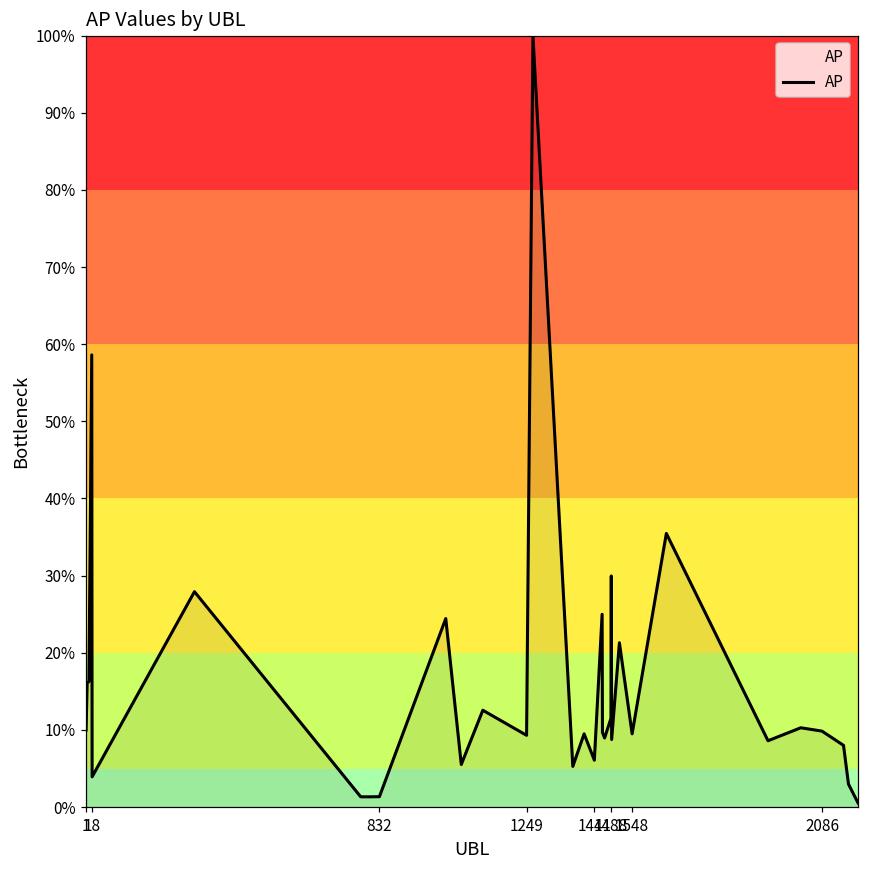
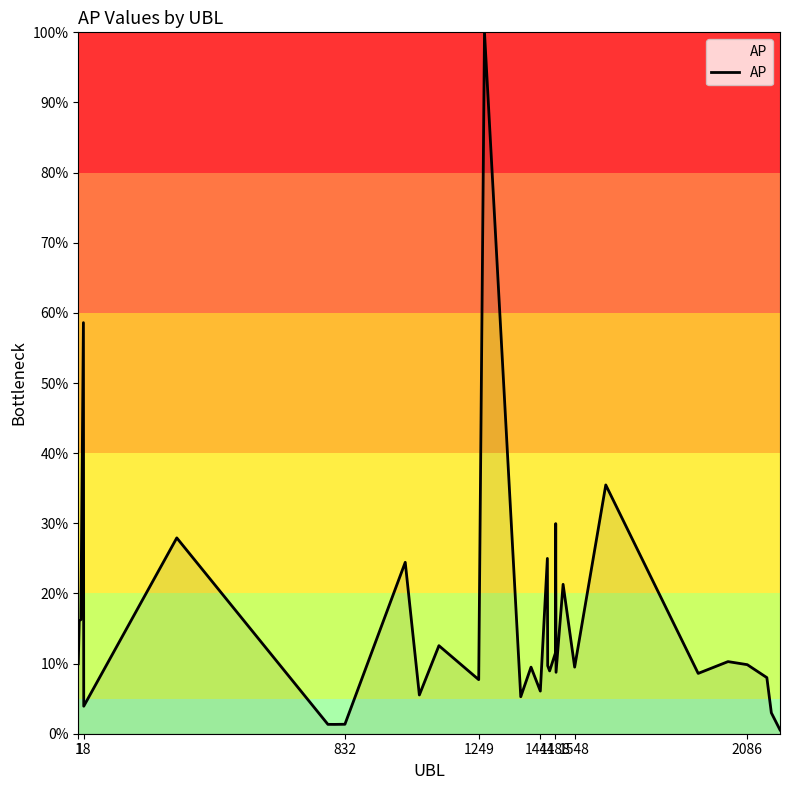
  {
    "832": "1%",
-   "1249": "9%",
+   "1249": "8%",
    "2086": "10%"
  }
